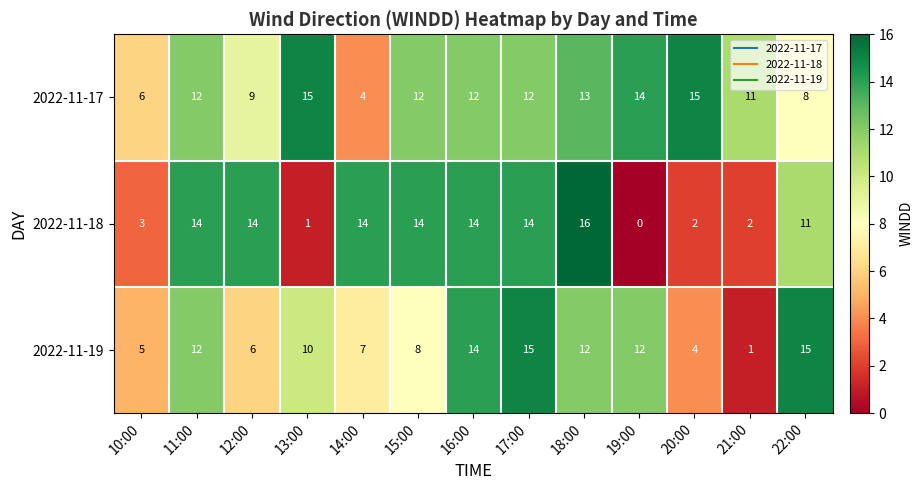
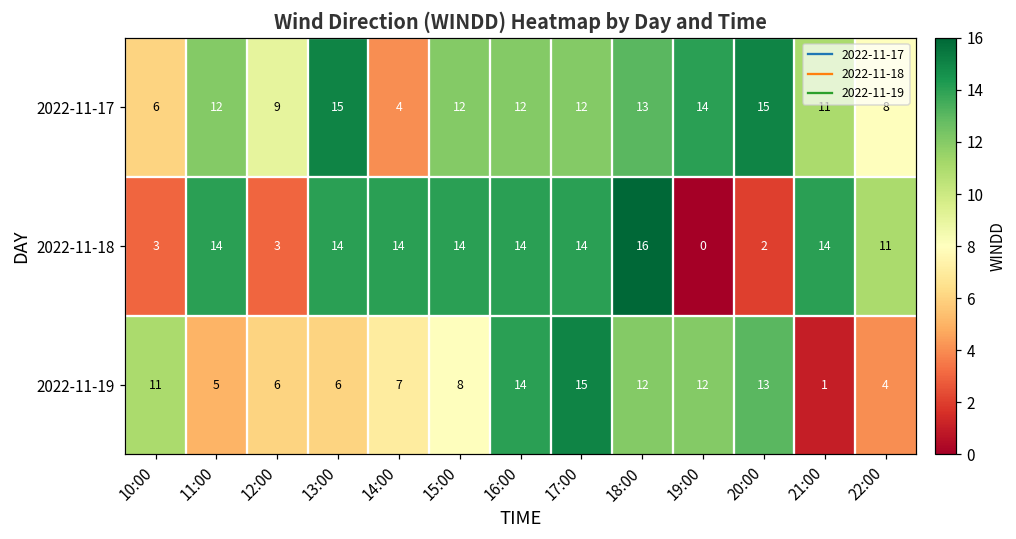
  {
    "2022-11-17": {
      "10:00": 6,
      "11:00": 12,
      "12:00": 9,
      "13:00": 15,
      "14:00": 4,
      "15:00": 12,
      "16:00": 12,
      "17:00": 12,
      "18:00": 13,
      "19:00": 14,
      "20:00": 15,
      "21:00": 11,
      "22:00": 8
    },
    "2022-11-18": {
      "10:00": 3,
      "11:00": 14,
-     "12:00": 14,
-     "13:00": 1,
+     "12:00": 3,
+     "13:00": 14,
      "14:00": 14,
      "15:00": 14,
      "16:00": 14,
      "17:00": 14,
      "18:00": 16,
      "19:00": 0,
      "20:00": 2,
-     "21:00": 2,
+     "21:00": 14,
      "22:00": 11
    },
    "2022-11-19": {
-     "10:00": 5,
-     "11:00": 12,
+     "10:00": 11,
+     "11:00": 5,
      "12:00": 6,
-     "13:00": 10,
+     "13:00": 6,
      "14:00": 7,
      "15:00": 8,
      "16:00": 14,
      "17:00": 15,
      "18:00": 12,
      "19:00": 12,
-     "20:00": 4,
+     "20:00": 13,
      "21:00": 1,
-     "22:00": 15
+     "22:00": 4
    }
  }
